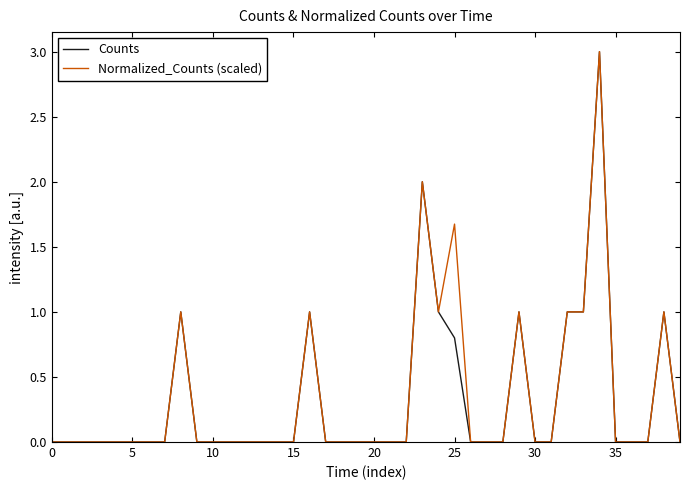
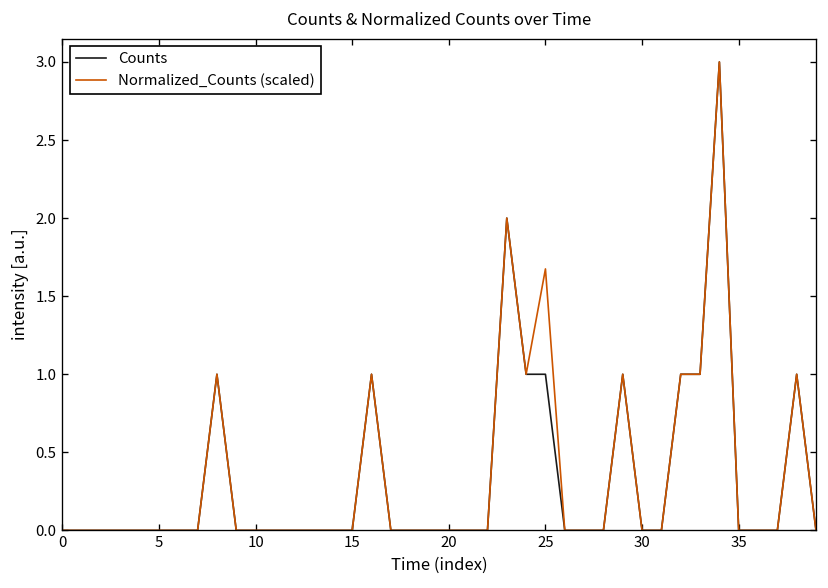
  {
    "Counts": {
-     "25": 0.8
+     "25": 1.0
    },
    "Normalized_Counts (scaled)": {
      "25": 1.67
    }
  }
